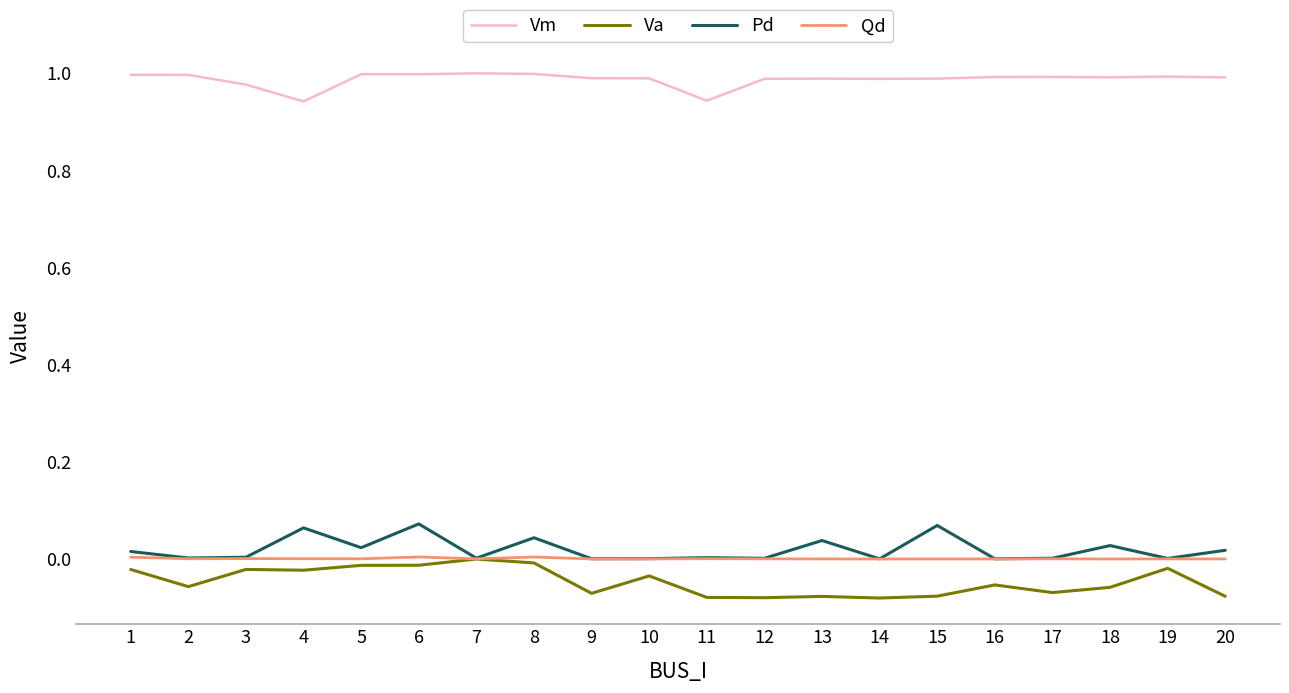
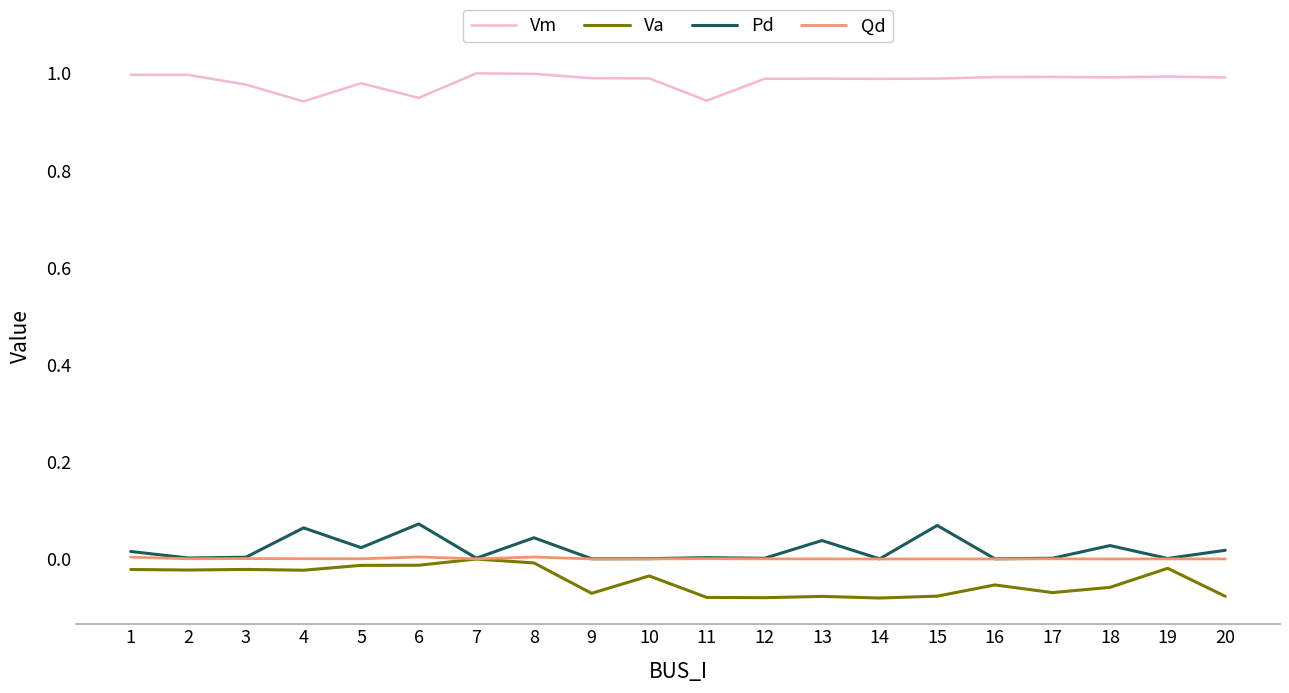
  {
    "Vm": {
      "1": 1.00,
      "2": 1.00,
      "3": 0.98,
      "4": 0.94,
-     "5": 1.00,
-     "6": 1.00,
+     "5": 0.98,
+     "6": 0.95,
      "7": 1.00,
      "8": 1.00,
      "9": 0.99,
      "10": 0.99,
      "11": 0.94,
      "12": 0.99,
      "13": 0.99,
      "14": 0.99,
      "15": 0.99,
      "16": 0.99,
      "17": 0.99,
      "18": 0.99,
      "19": 0.99,
      "20": 0.99
    },
    "Va": {
      "1": -0.02,
-     "2": -0.06,
+     "2": -0.02,
      "3": -0.02,
      "4": -0.02,
      "5": -0.01,
      "6": -0.01,
      "8": -0.01,
      "9": -0.07,
      "10": -0.03,
      "11": -0.08,
      "12": -0.08,
      "13": -0.08,
      "14": -0.08,
      "15": -0.08,
      "16": -0.05,
      "17": -0.07,
      "18": -0.06,
      "19": -0.02,
      "20": -0.08
    },
    "Pd": {
      "1": 0.02,
      "4": 0.06,
      "5": 0.02,
      "6": 0.07,
      "8": 0.04,
      "13": 0.04,
      "15": 0.07,
      "18": 0.03,
      "20": 0.02
    },
    "Qd": {
      "1": 0.00,
      "4": 0.00,
      "5": 0.00,
      "6": 0.00,
      "8": 0.00,
      "13": 0.00,
      "15": 0.00,
      "18": 0.00,
      "20": 0.00
    }
  }
